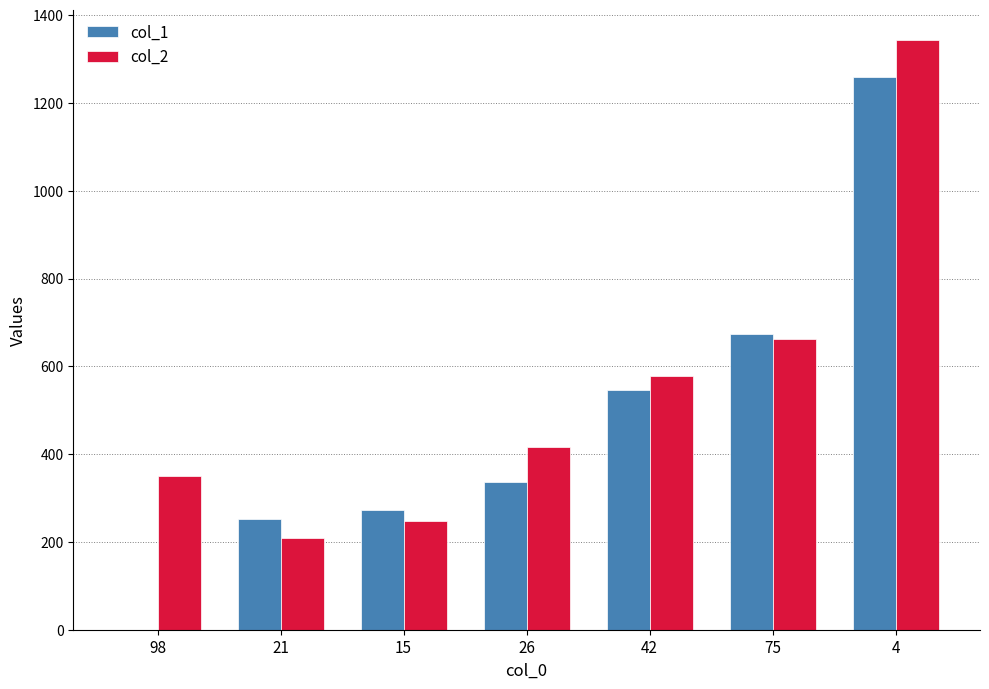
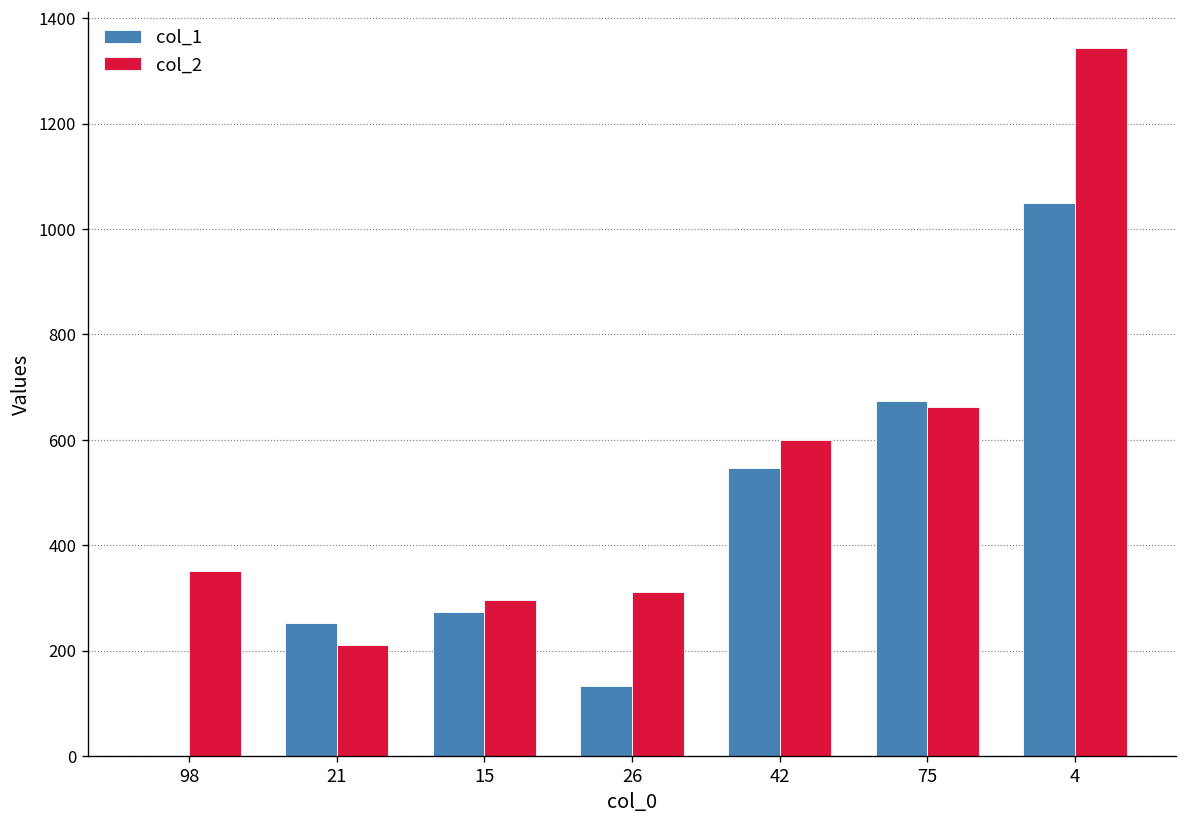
  {
    "col_1": {
      "98": 0,
      "21": 250,
      "15": 270,
-     "26": 340,
+     "26": 130,
      "42": 550,
      "75": 670,
-     "4": 1260
+     "4": 1050
    },
    "col_2": {
      "98": 350,
      "21": 210,
-     "15": 250,
-     "26": 420,
-     "42": 580,
+     "15": 300,
+     "26": 310,
+     "42": 600,
      "75": 660,
      "4": 1340
    }
  }
